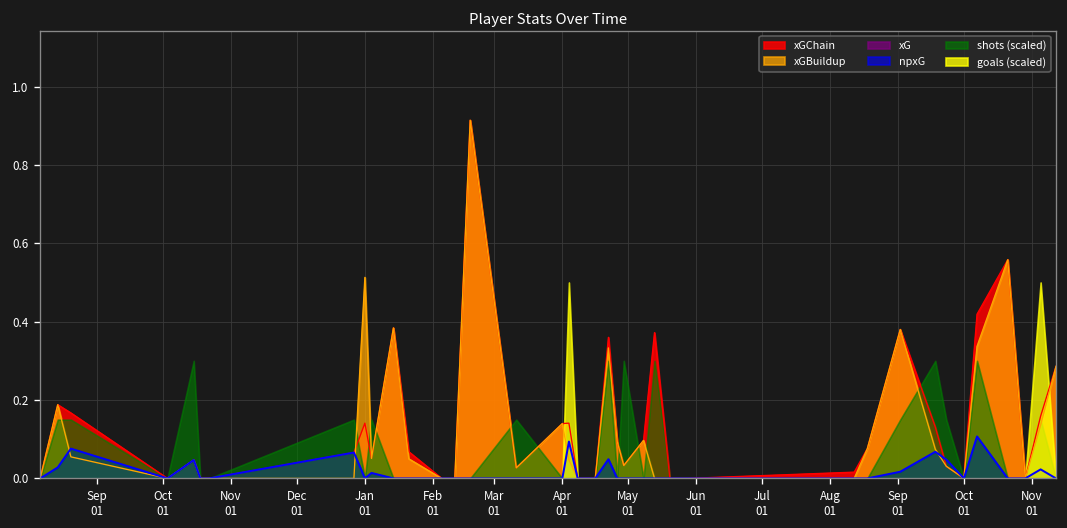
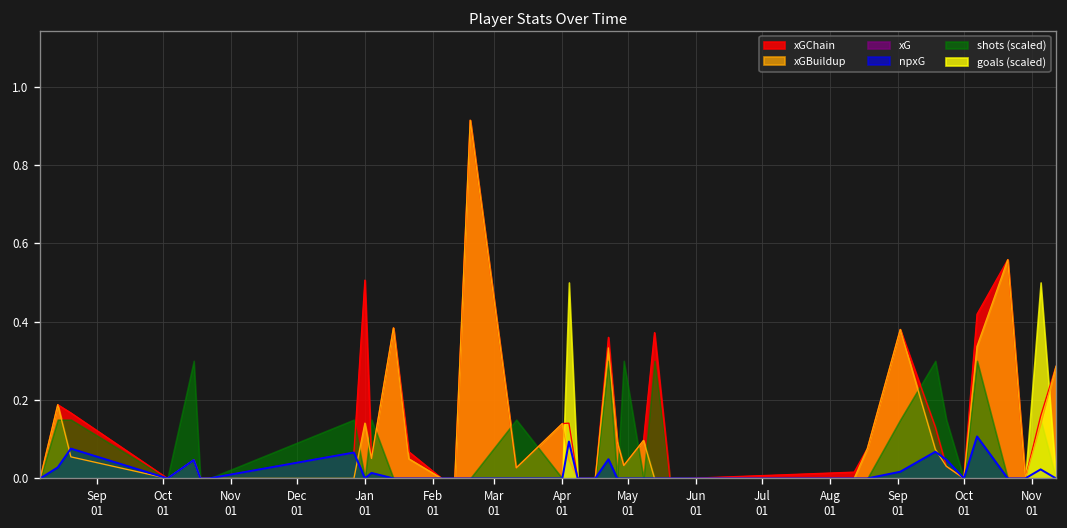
  {
    "xGChain": {
-     "Jan 01": 0.14
+     "Jan 01": 0.51
    },
    "xGBuildup": {
-     "Jan 01": 0.51
+     "Jan 01": 0.14
    }
  }
